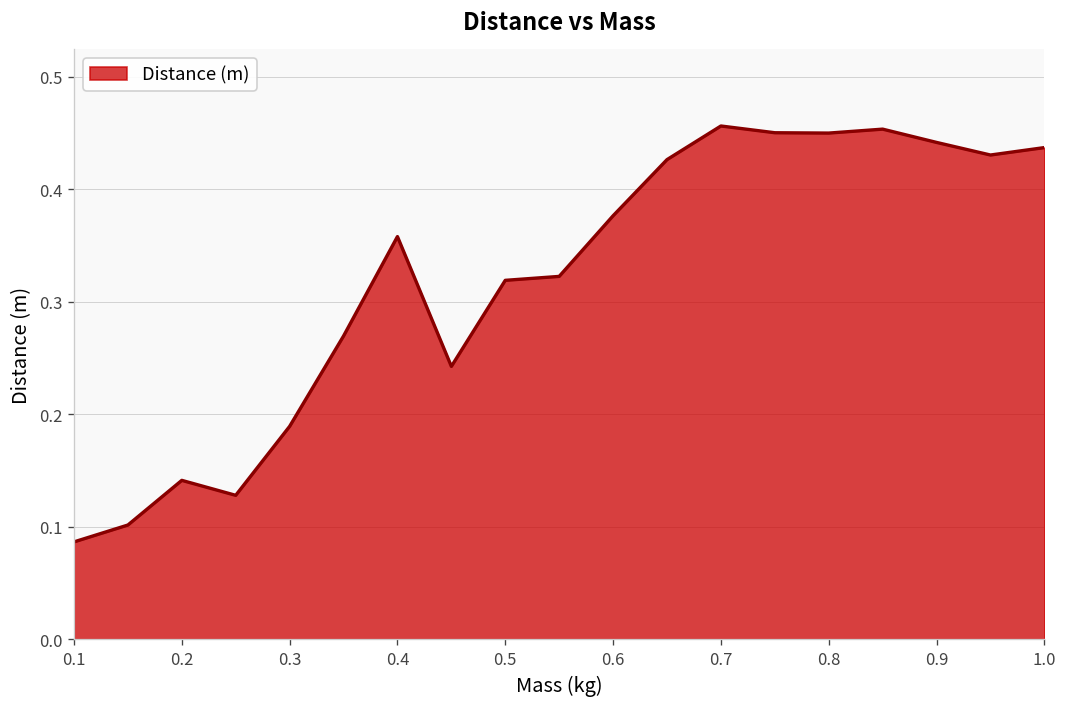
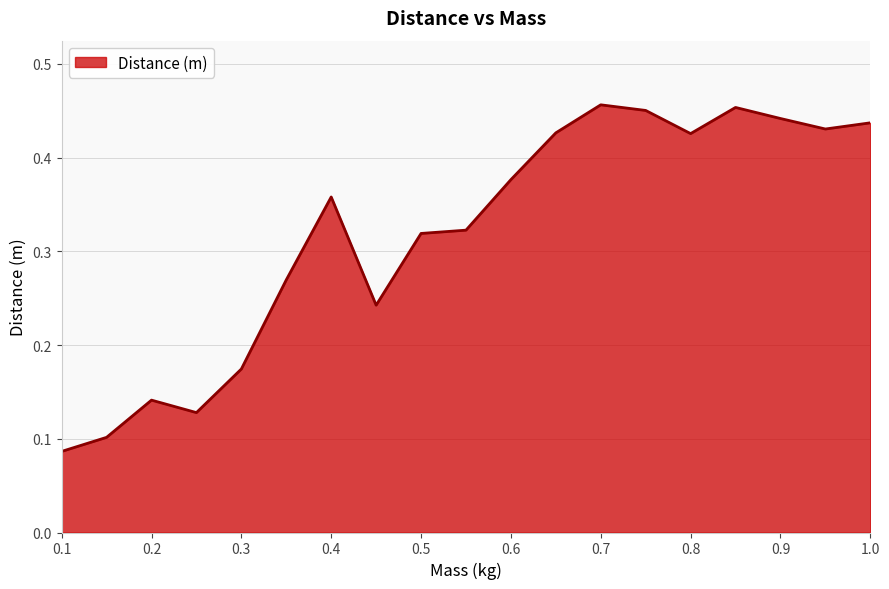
  {
    "0.1": 0.09,
    "0.2": 0.14,
-   "0.3": 0.19,
+   "0.3": 0.17,
    "0.4": 0.36,
    "0.5": 0.32,
    "0.6": 0.38,
    "0.7": 0.46,
-   "0.8": 0.45,
+   "0.8": 0.43,
    "0.9": 0.44,
    "1.0": 0.44
  }
